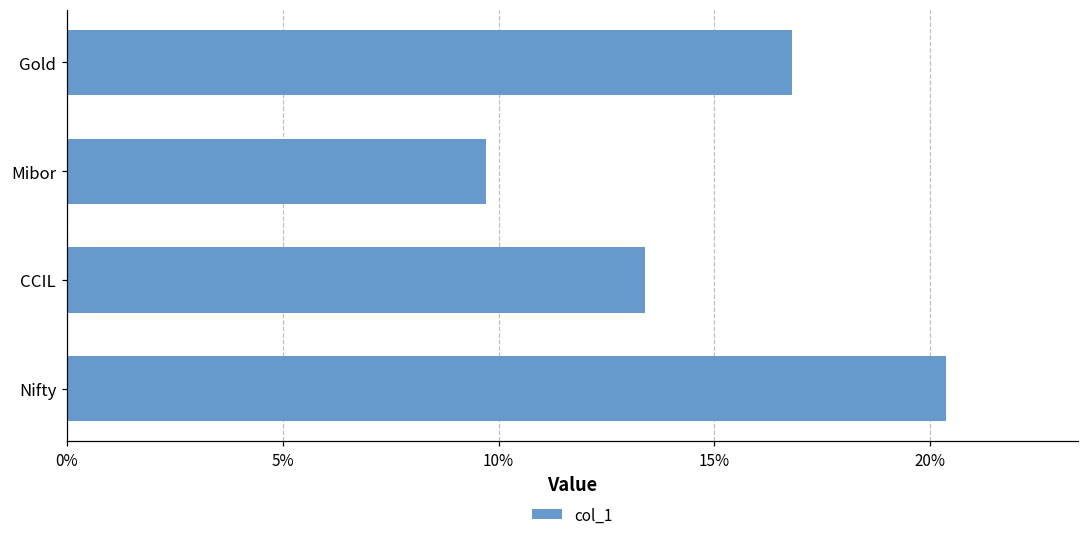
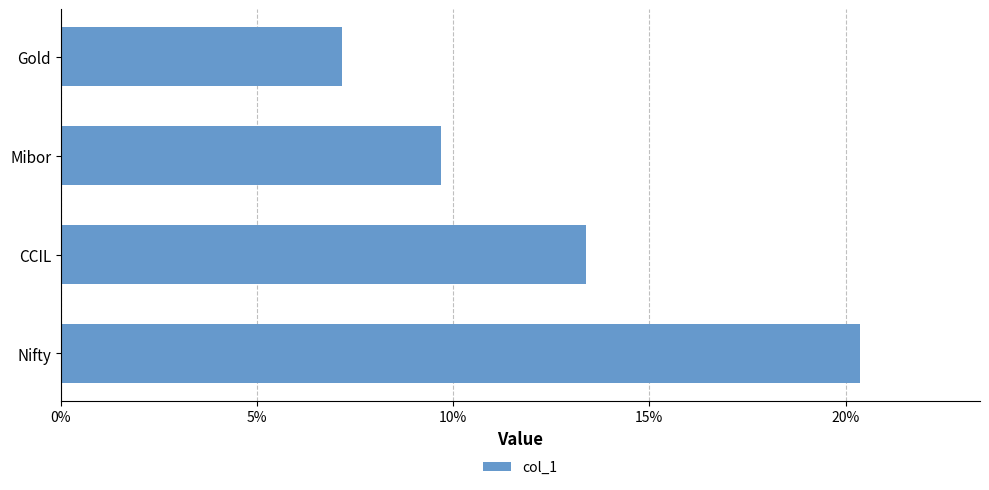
  {
-   "Gold": "16.8%",
+   "Gold": "7.2%",
    "Mibor": "9.7%",
    "CCIL": "13.4%",
    "Nifty": "20.4%"
  }
